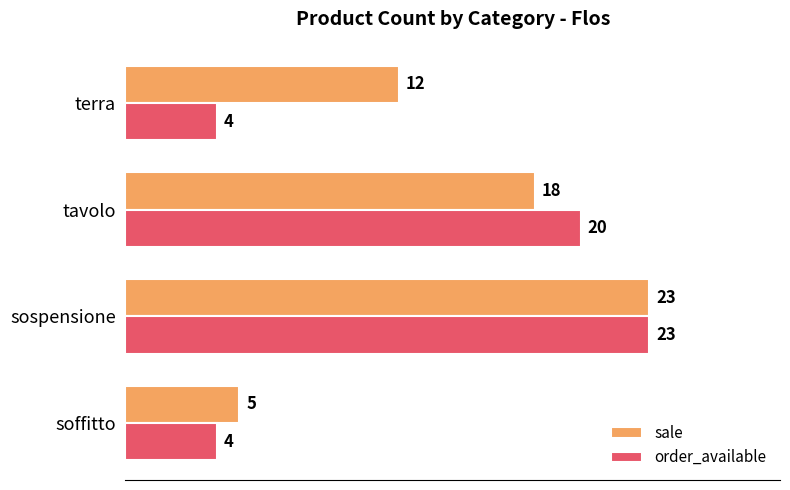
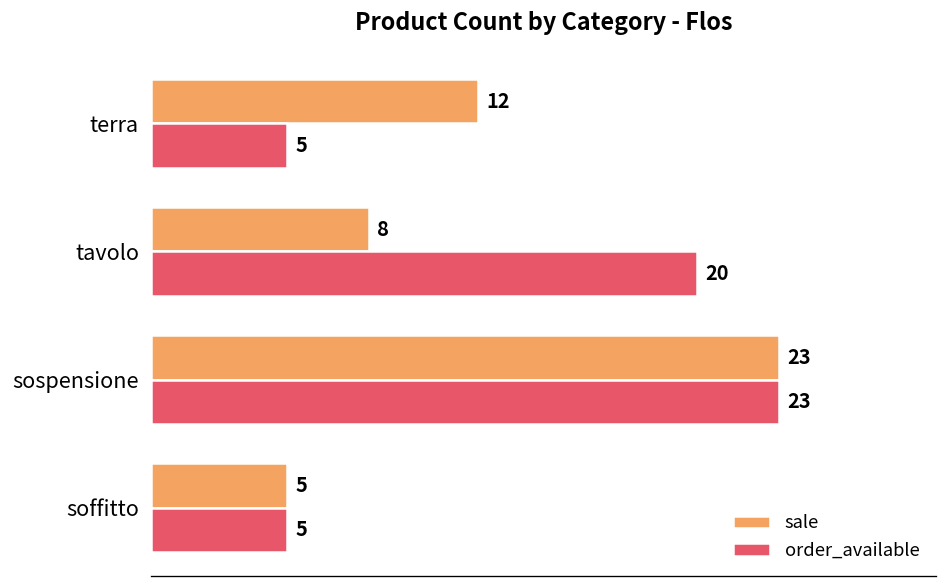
  {
    "sale": {
      "terra": 12,
-     "tavolo": 18,
+     "tavolo": 8,
      "sospensione": 23,
      "soffitto": 5
    },
    "order_available": {
-     "terra": 4,
+     "terra": 5,
      "tavolo": 20,
      "sospensione": 23,
-     "soffitto": 4
+     "soffitto": 5
    }
  }
